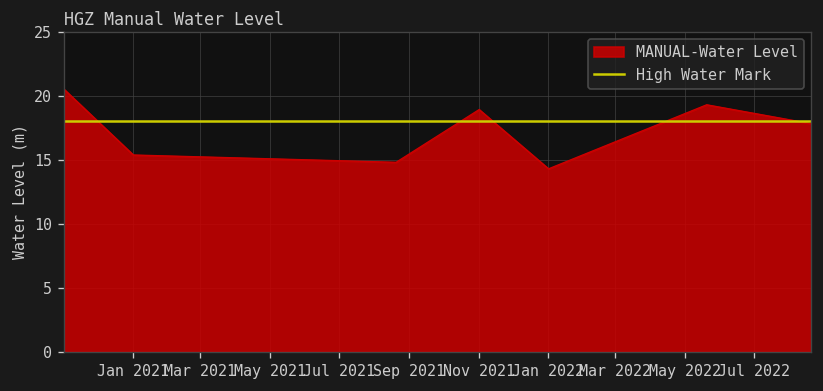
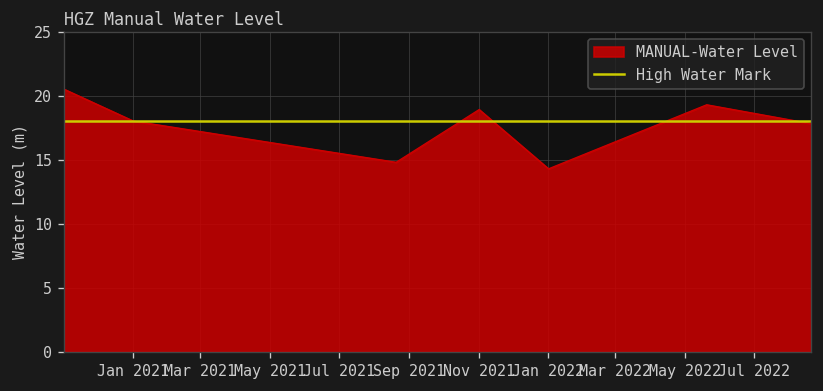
  {
-   "Jan 2021": 15.4,
+   "Jan 2021": 18.0,
    "Nov 2021": 18.9,
    "Jan 2022": 14.3
  }
